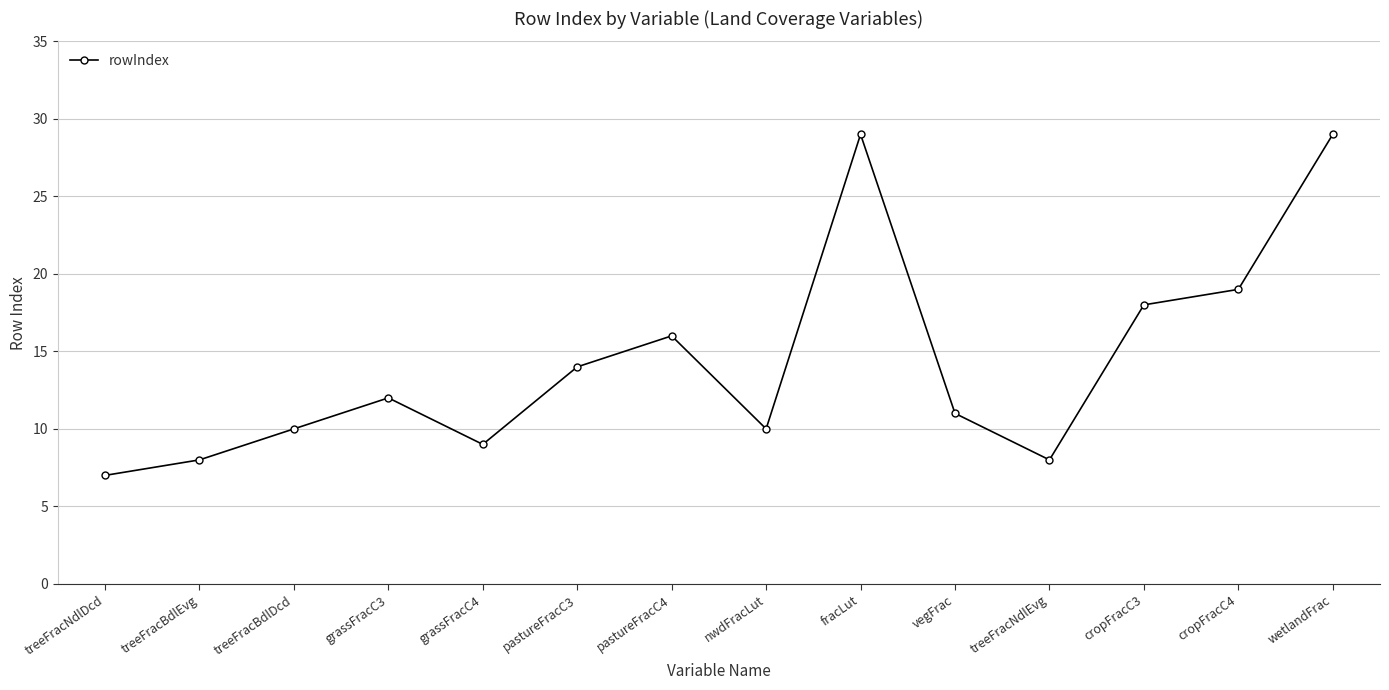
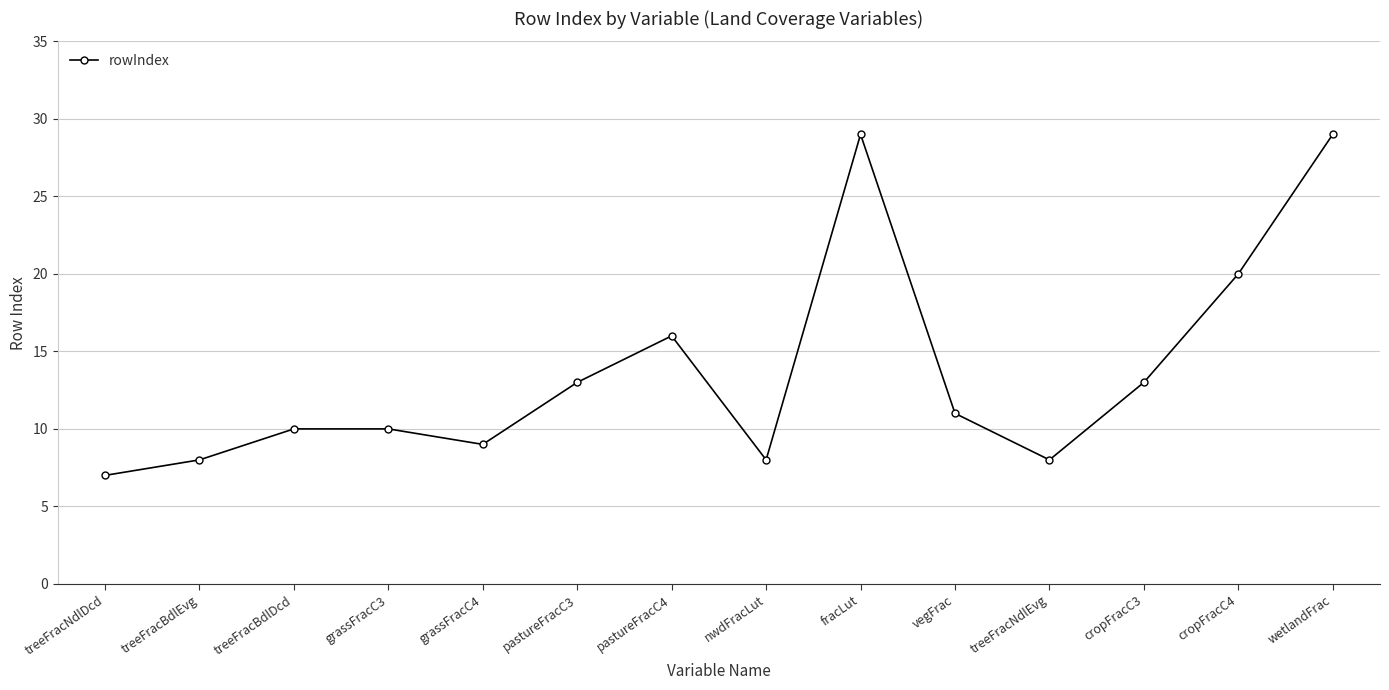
  {
    "treeFracNdlDcd": 7,
    "treeFracBdlEvg": 8,
    "treeFracBdlDcd": 10,
-   "grassFracC3": 12,
+   "grassFracC3": 10,
    "grassFracC4": 9,
-   "pastureFracC3": 14,
+   "pastureFracC3": 13,
    "pastureFracC4": 16,
-   "nwdFracLut": 10,
+   "nwdFracLut": 8,
    "fracLut": 29,
    "vegFrac": 11,
    "treeFracNdlEvg": 8,
-   "cropFracC3": 18,
-   "cropFracC4": 19,
+   "cropFracC3": 13,
+   "cropFracC4": 20,
    "wetlandFrac": 29
  }
